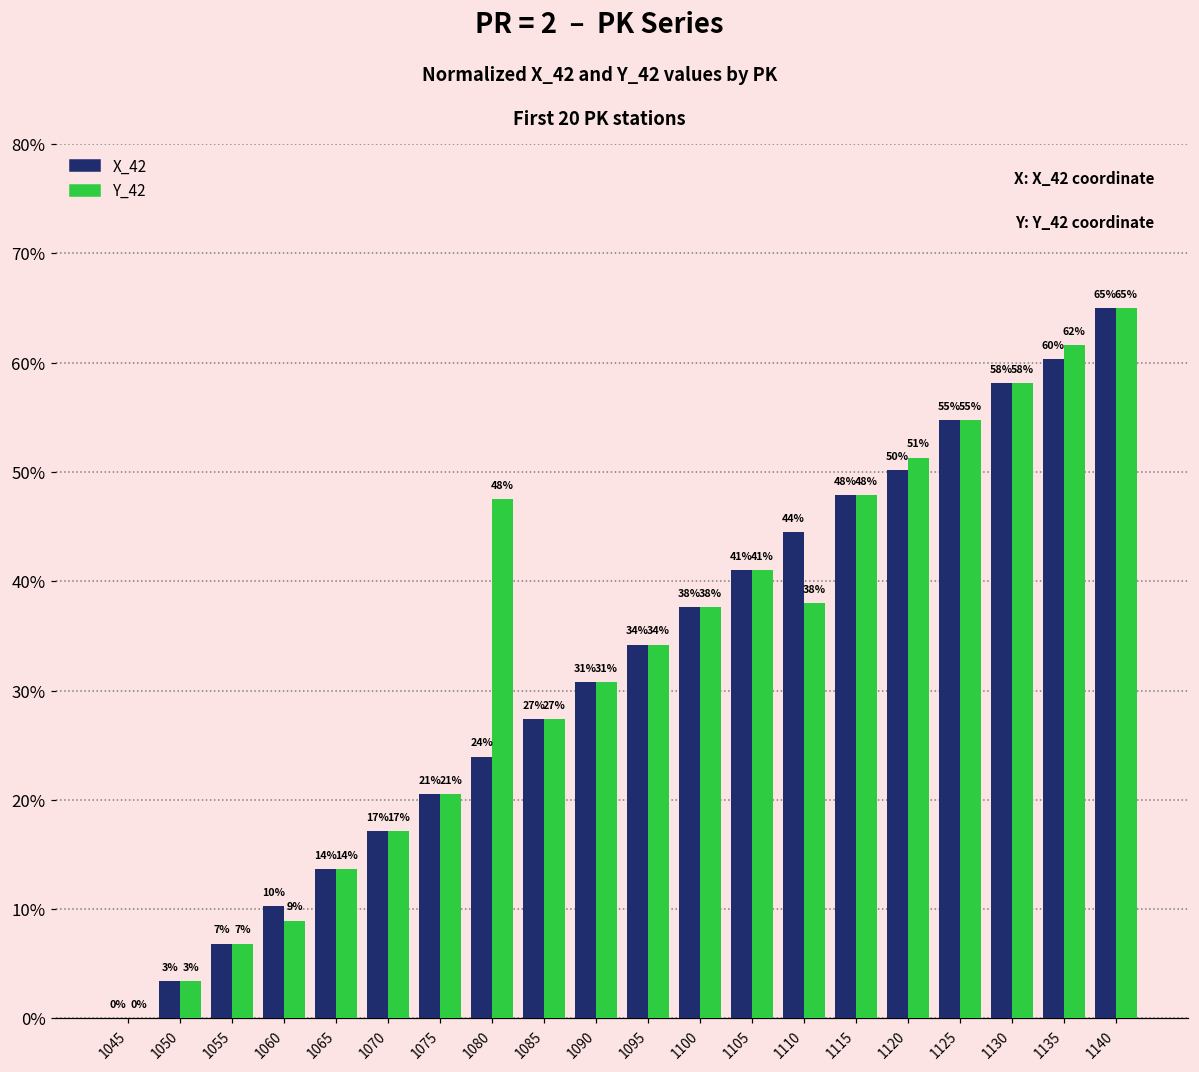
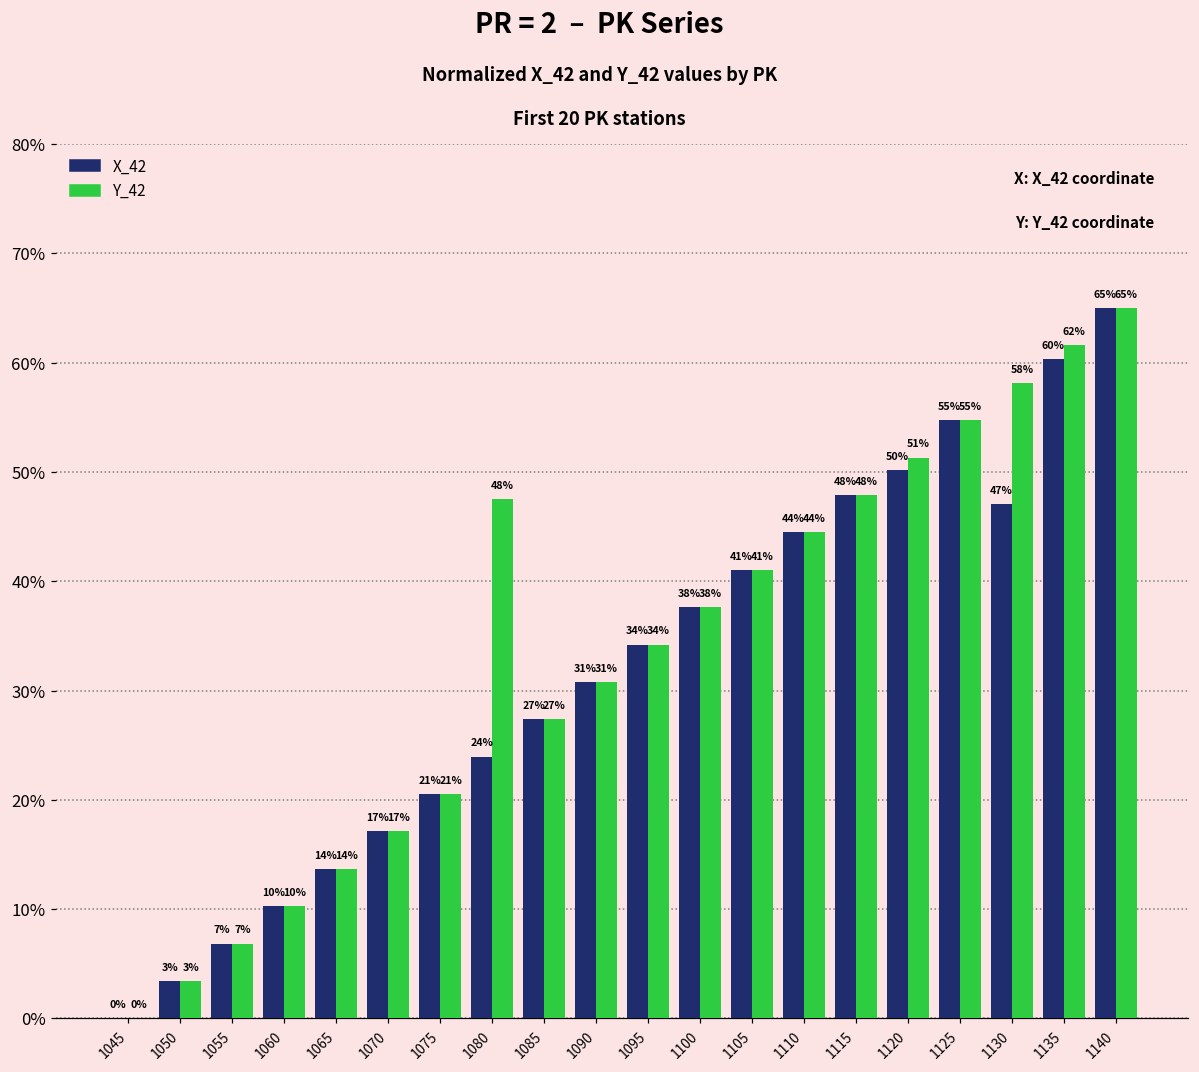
  {
    "X_42": {
      "1045": "0%",
      "1050": "3%",
      "1055": "7%",
      "1060": "10%",
      "1065": "14%",
      "1070": "17%",
      "1075": "21%",
      "1080": "24%",
      "1085": "27%",
      "1090": "31%",
      "1095": "34%",
      "1100": "38%",
      "1105": "41%",
      "1110": "44%",
      "1115": "48%",
      "1120": "50%",
      "1125": "55%",
-     "1130": "58%",
+     "1130": "47%",
      "1135": "60%",
      "1140": "65%"
    },
    "Y_42": {
      "1045": "0%",
      "1050": "3%",
      "1055": "7%",
-     "1060": "9%",
+     "1060": "10%",
      "1065": "14%",
      "1070": "17%",
      "1075": "21%",
      "1080": "48%",
      "1085": "27%",
      "1090": "31%",
      "1095": "34%",
      "1100": "38%",
      "1105": "41%",
-     "1110": "38%",
+     "1110": "44%",
      "1115": "48%",
      "1120": "51%",
      "1125": "55%",
      "1130": "58%",
      "1135": "62%",
      "1140": "65%"
    }
  }
